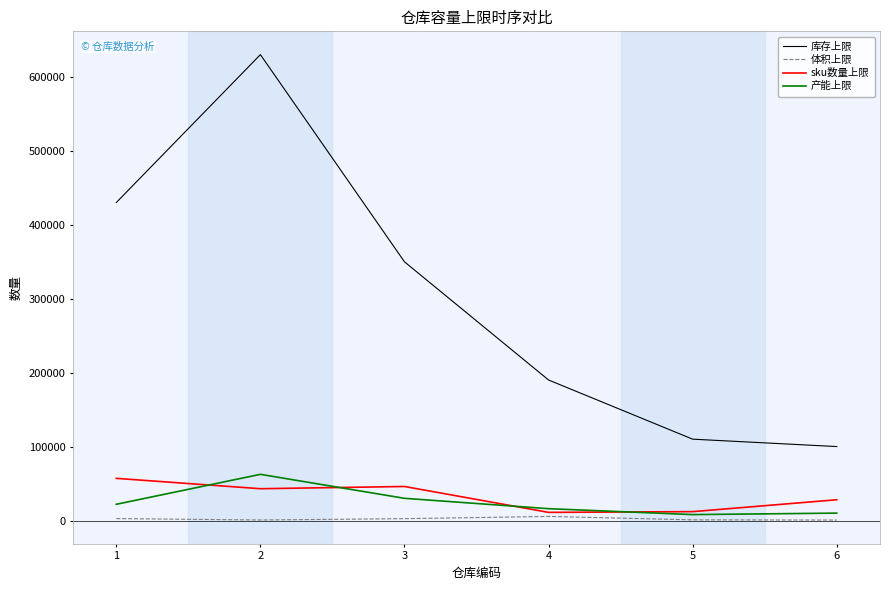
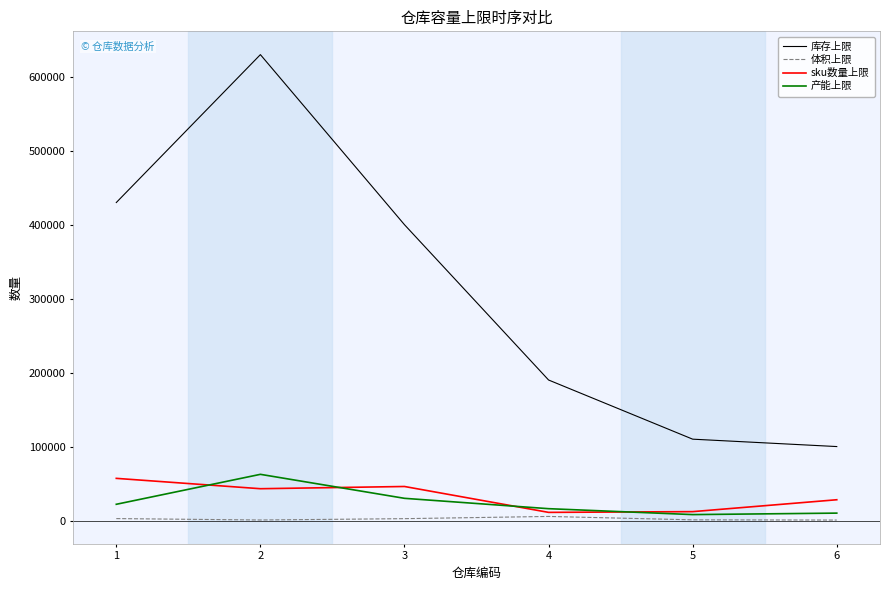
  {
    "库存上限": {
      "1": 430000,
      "2": 630000,
-     "3": 350000,
+     "3": 400000,
      "4": 190000,
      "5": 110000,
      "6": 100000
    },
    "体积上限": {
      "1": 0,
      "2": 0,
      "3": 0,
      "4": 10000,
      "5": 0,
      "6": 0
    },
    "sku数量上限": {
      "1": 60000,
      "2": 40000,
      "3": 50000,
      "4": 10000,
      "5": 10000,
      "6": 30000
    },
    "产能上限": {
      "1": 20000,
      "2": 60000,
      "3": 30000,
      "4": 20000,
      "5": 10000,
      "6": 10000
    }
  }
